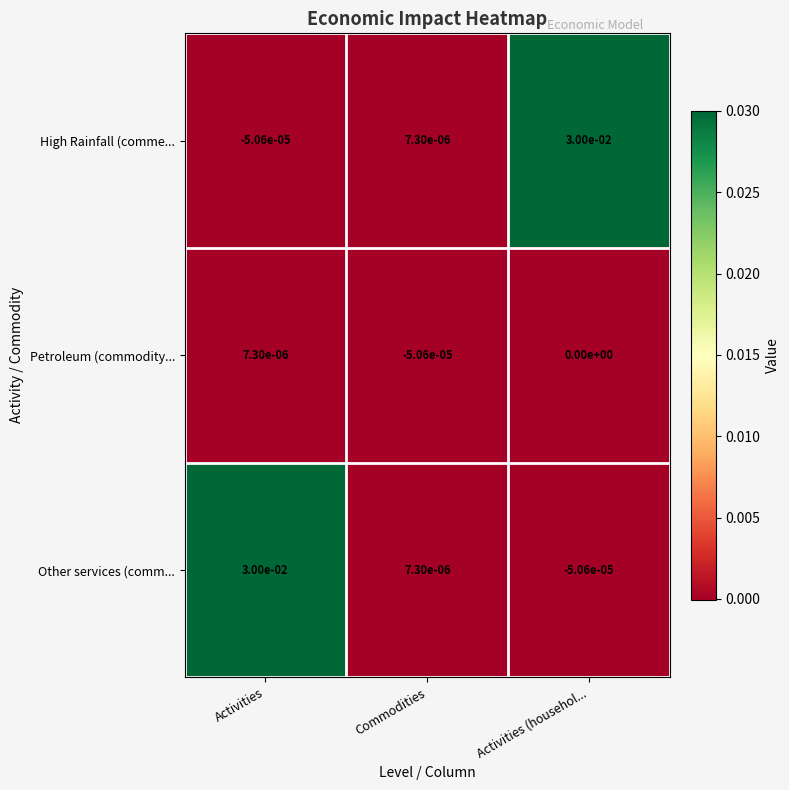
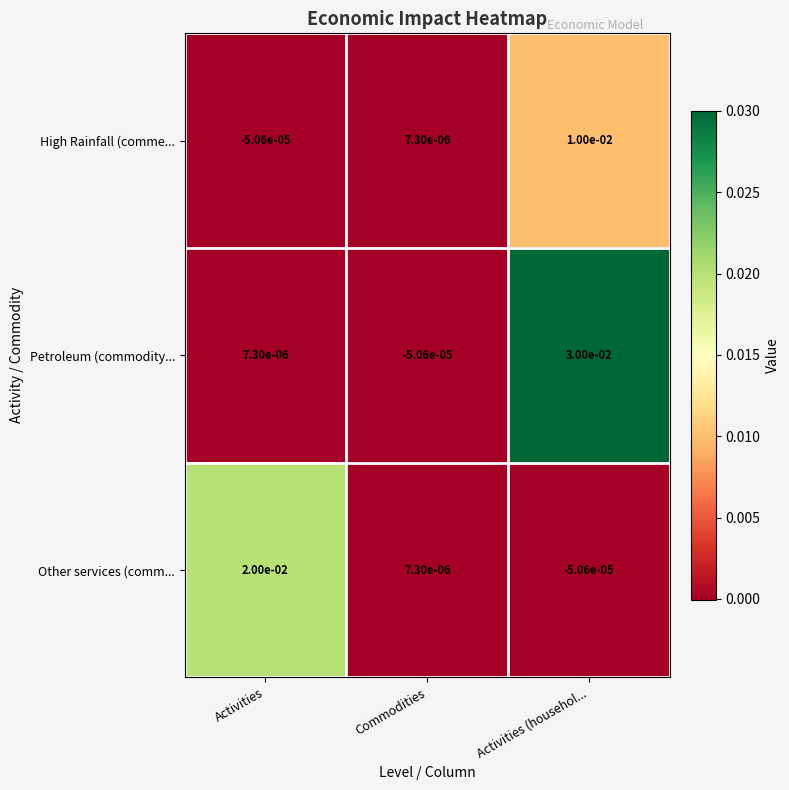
  {
    "High Rainfall (comme...": {
      "Activities": "-5.06e-05",
      "Commodities": "7.30e-06",
-     "Activities (househol...": "3.00e-02"
+     "Activities (househol...": "1.00e-02"
    },
    "Petroleum (commodity...": {
      "Activities": "7.30e-06",
      "Commodities": "-5.06e-05",
-     "Activities (househol...": "0.00e+00"
+     "Activities (househol...": "3.00e-02"
    },
    "Other services (comm...": {
-     "Activities": "3.00e-02",
+     "Activities": "2.00e-02",
      "Commodities": "7.30e-06",
      "Activities (househol...": "-5.06e-05"
    }
  }
